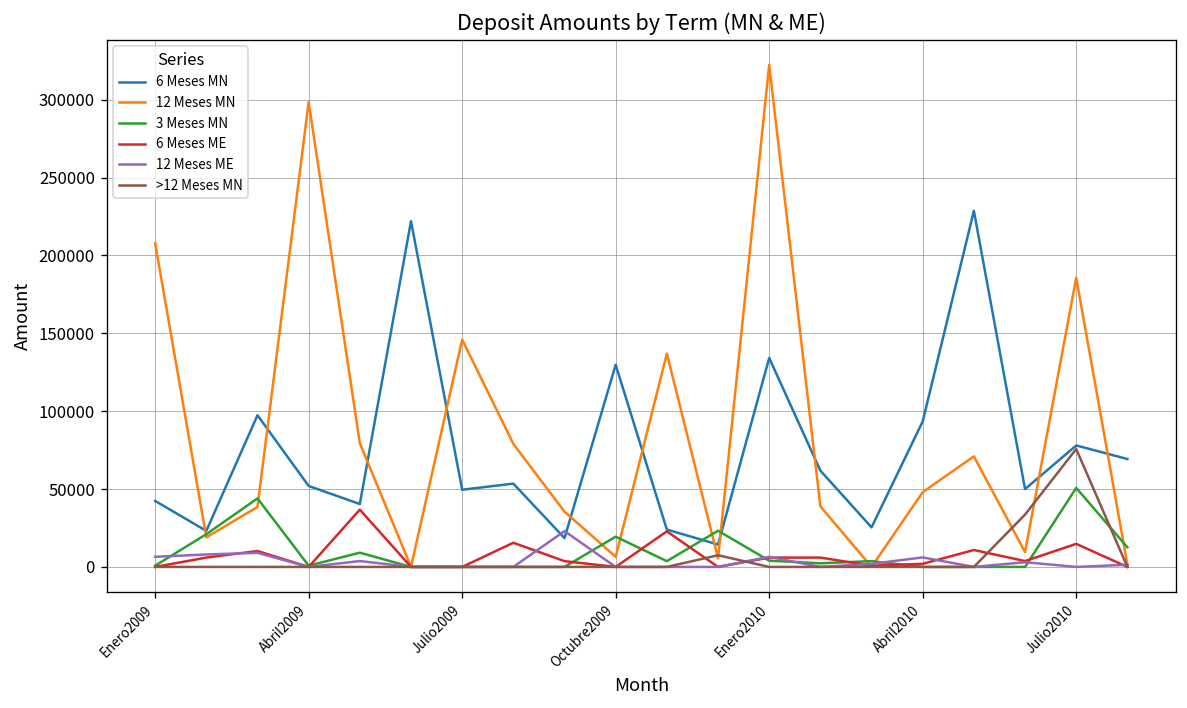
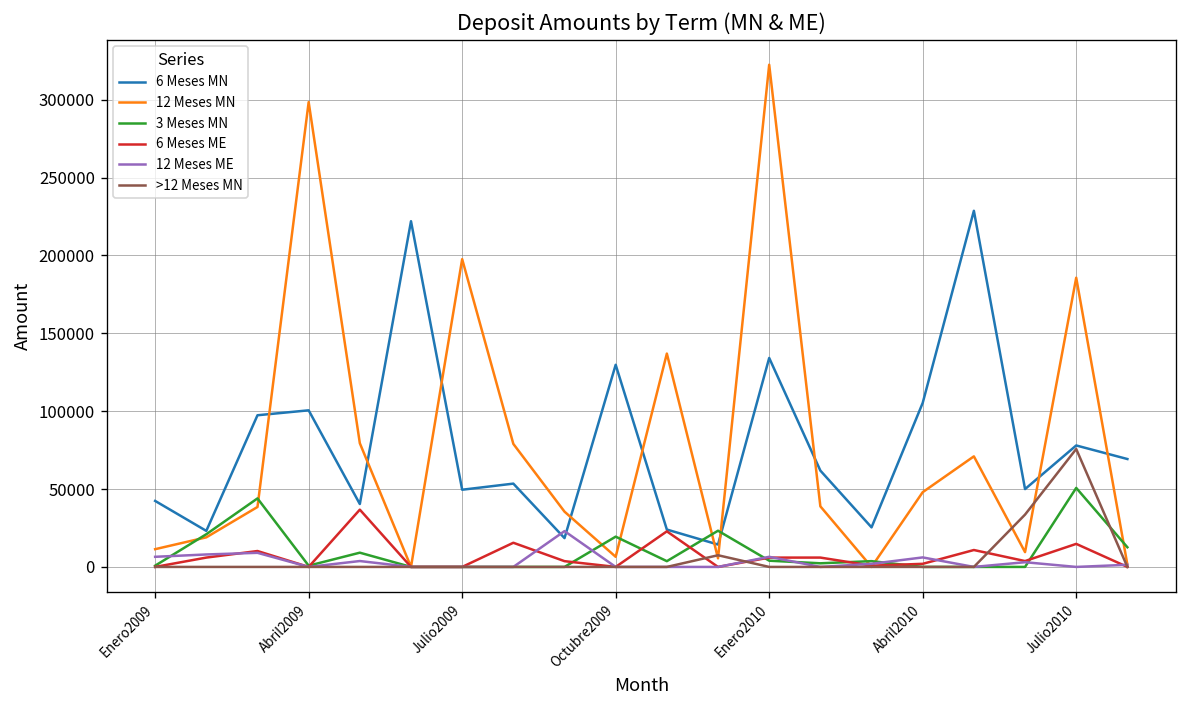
  {
    "6 Meses MN": {
      "Enero2009": 42000,
-     "Abril2009": 52000,
+     "Abril2009": 101000,
      "Julio2009": 50000,
      "Octubre2009": 130000,
      "Enero2010": 134000,
-     "Abril2010": 93000,
+     "Abril2010": 105000,
      "Julio2010": 78000
    },
    "12 Meses MN": {
-     "Enero2009": 208000,
+     "Enero2009": 11000,
      "Abril2009": 299000,
-     "Julio2009": 146000,
+     "Julio2009": 198000,
      "Octubre2009": 7000,
      "Enero2010": 322000,
      "Abril2010": 48000,
      "Julio2010": 186000
    },
    "3 Meses MN": {
      "Octubre2009": 19000,
      "Julio2010": 51000
    },
    "6 Meses ME": {
      "Julio2010": 15000
    },
    "12 Meses ME": {
      "Enero2009": 7000,
      "Abril2010": 6000,
      "Julio2010": 0
    },
    ">12 Meses MN": {
      "Enero2010": 0,
      "Julio2010": 76000
    }
  }
